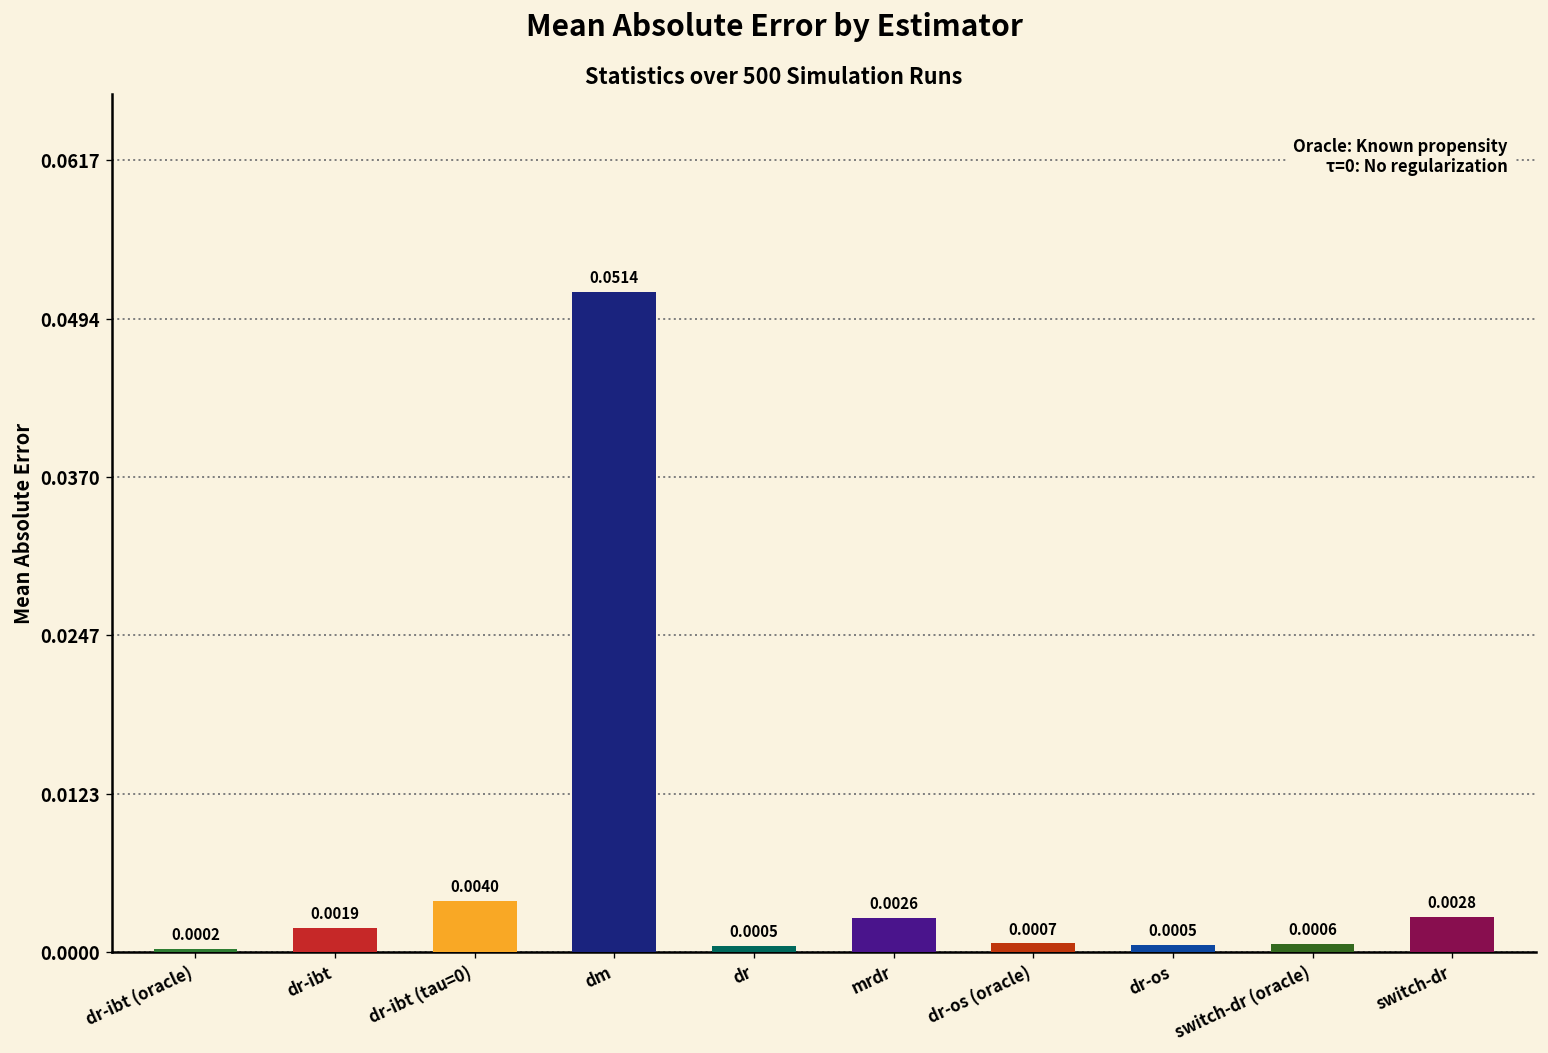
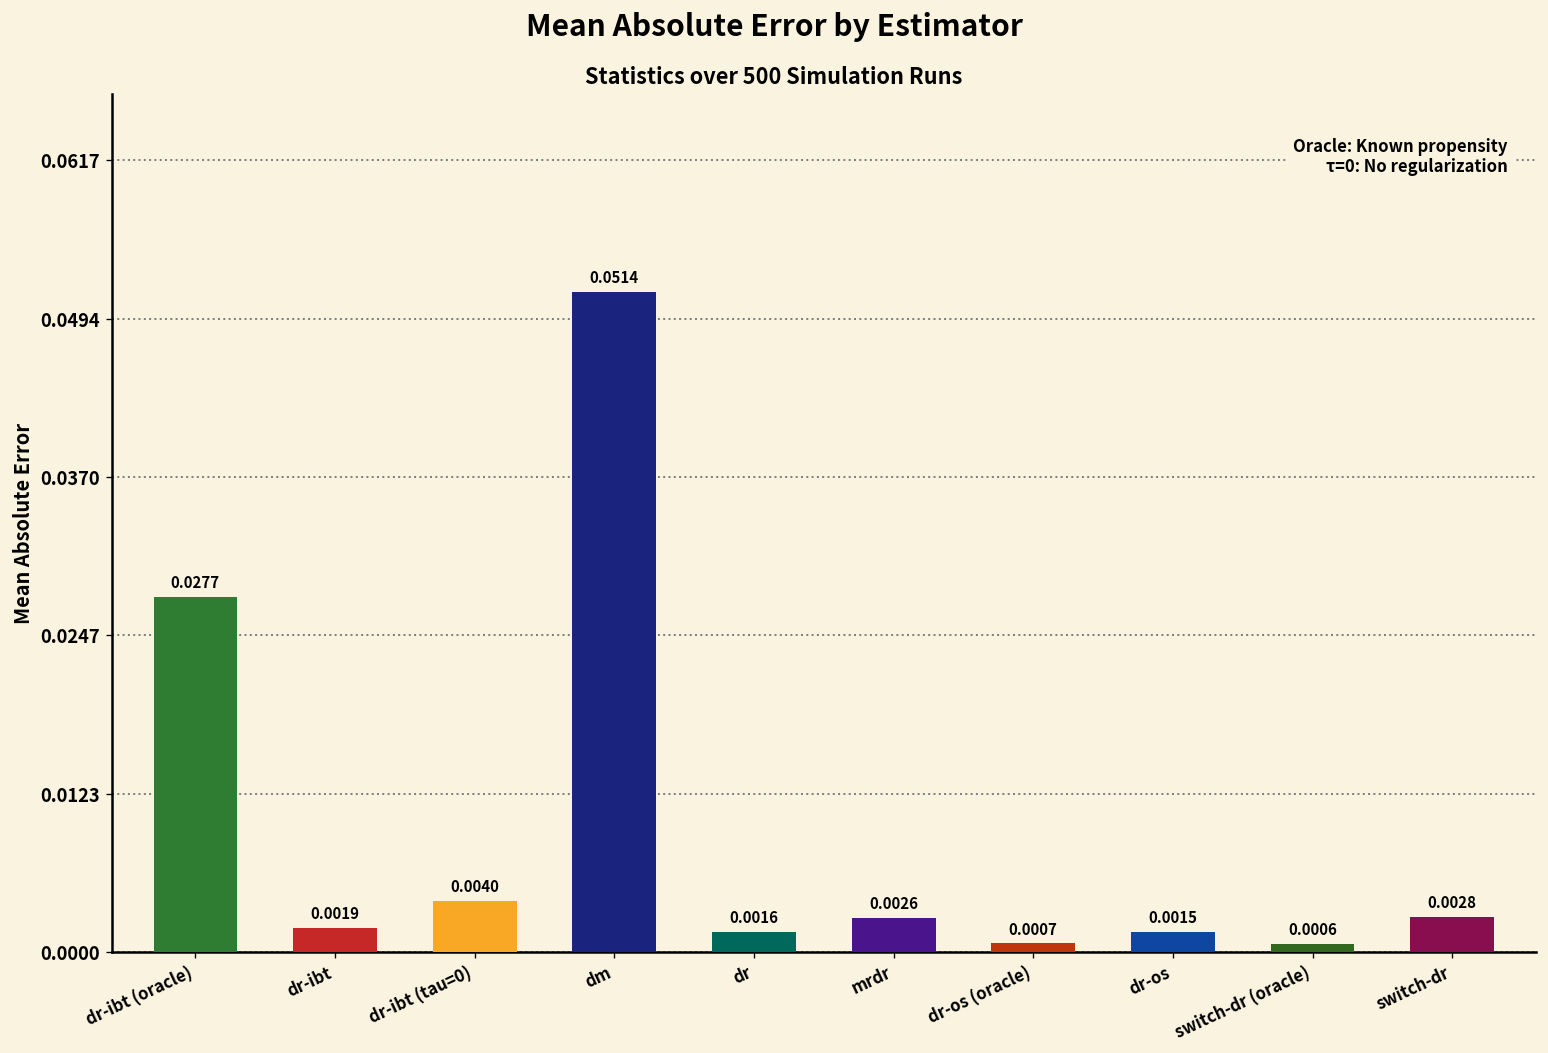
  {
-   "dr-ibt (oracle)": 0.0002,
+   "dr-ibt (oracle)": 0.0277,
    "dr-ibt": 0.0019,
    "dr-ibt (tau=0)": 0.0040,
    "dm": 0.0514,
-   "dr": 0.0005,
+   "dr": 0.0016,
    "mrdr": 0.0026,
    "dr-os (oracle)": 0.0007,
-   "dr-os": 0.0005,
+   "dr-os": 0.0015,
    "switch-dr (oracle)": 0.0006,
    "switch-dr": 0.0028
  }
